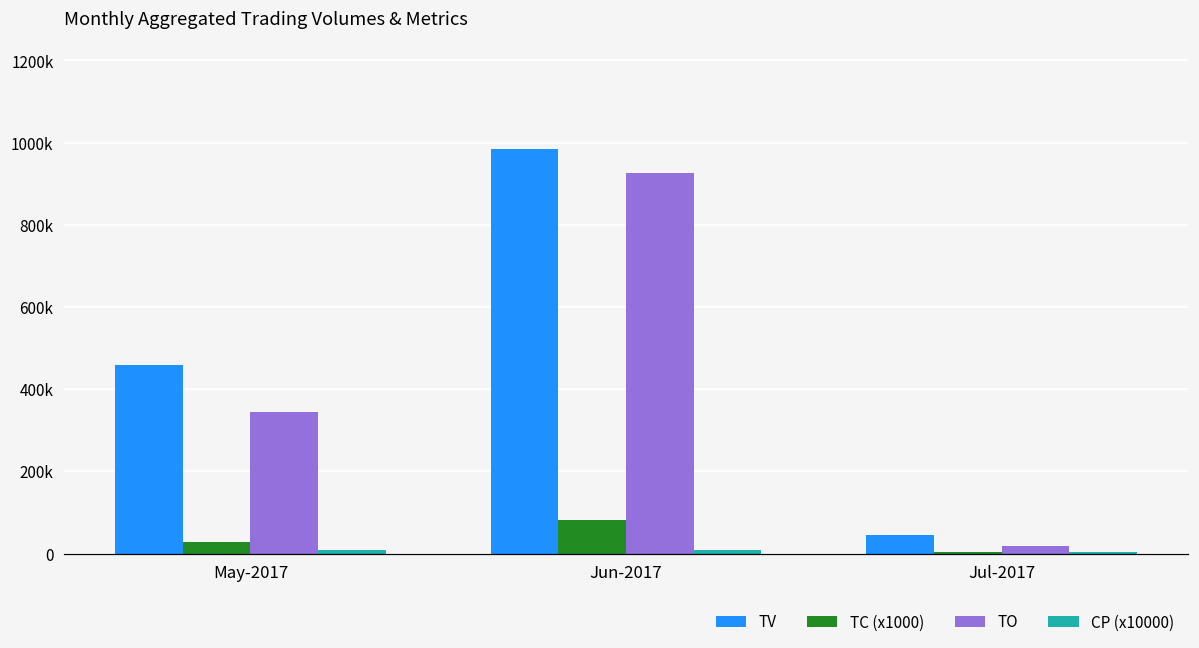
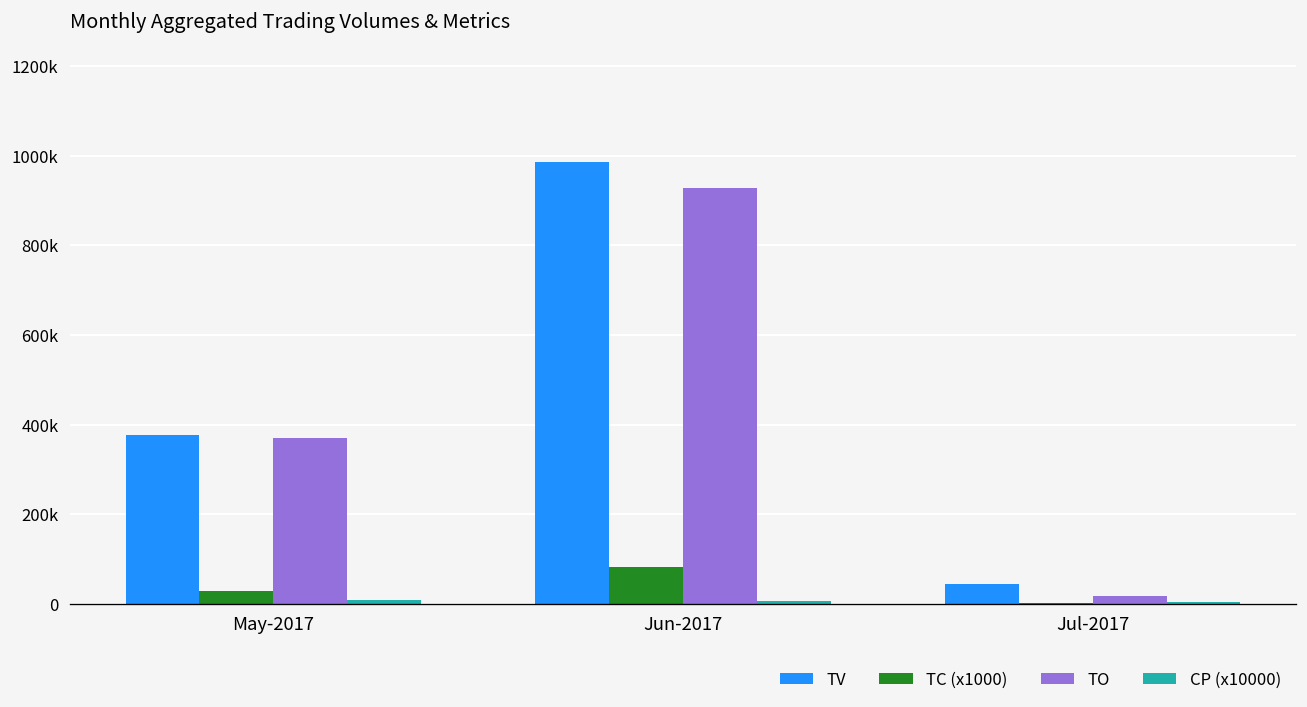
  {
    "TV": {
-     "May-2017": 460000,
+     "May-2017": 380000,
      "Jun-2017": 990000,
      "Jul-2017": 40000
    },
    "TC (x1000)": {
      "May-2017": 30000,
      "Jun-2017": 80000
    },
    "TO": {
-     "May-2017": 340000,
+     "May-2017": 370000,
      "Jun-2017": 930000,
      "Jul-2017": 20000
    },
    "CP (x10000)": {
      "May-2017": 10000,
      "Jun-2017": 10000
    }
  }
